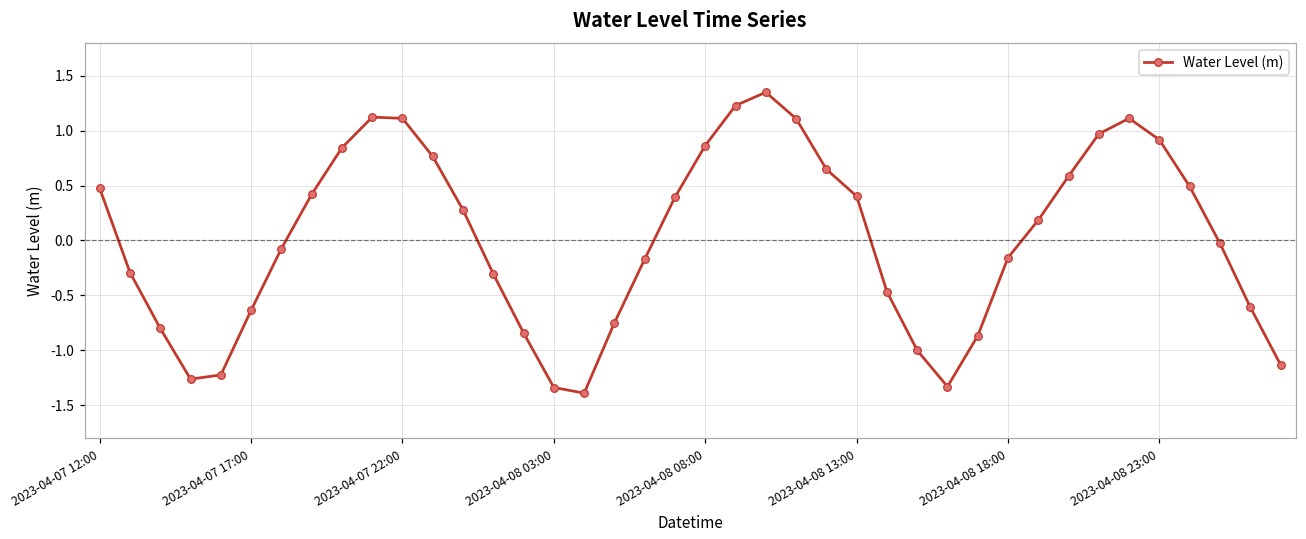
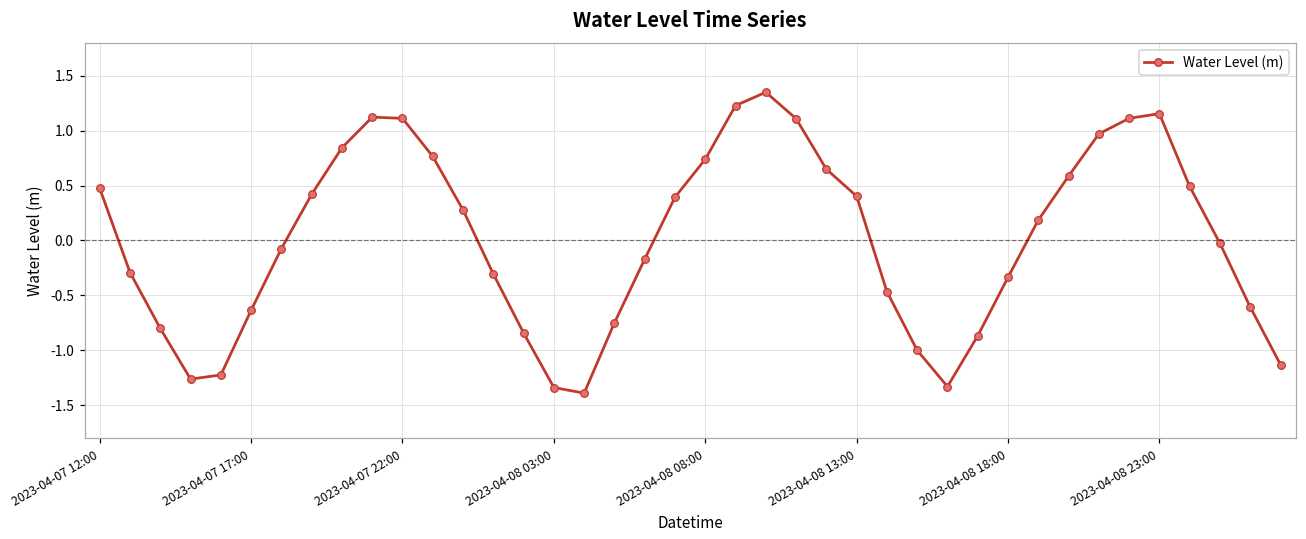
  {
    "2023-04-07 12:00": 0.5,
    "2023-04-07 17:00": -0.6,
    "2023-04-07 22:00": 1.1,
    "2023-04-08 03:00": -1.3,
-   "2023-04-08 08:00": 0.9,
+   "2023-04-08 08:00": 0.7,
    "2023-04-08 13:00": 0.4,
-   "2023-04-08 18:00": -0.2,
-   "2023-04-08 23:00": 0.9
+   "2023-04-08 18:00": -0.3,
+   "2023-04-08 23:00": 1.2
  }
